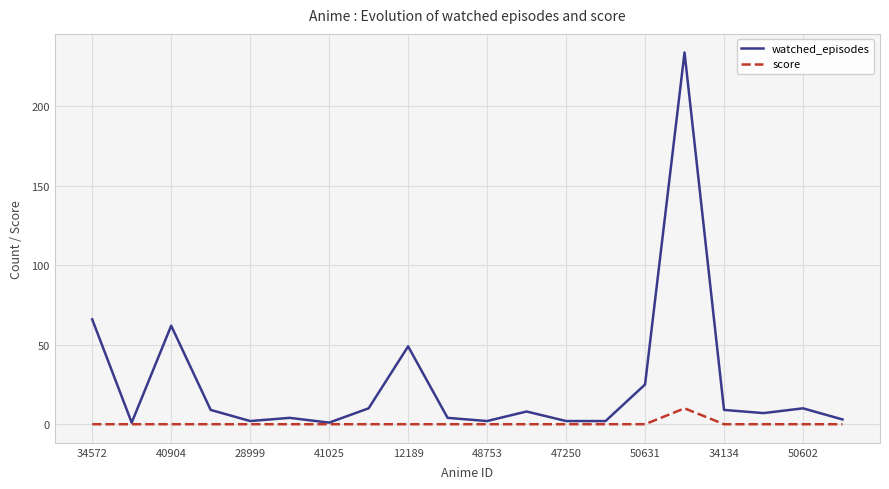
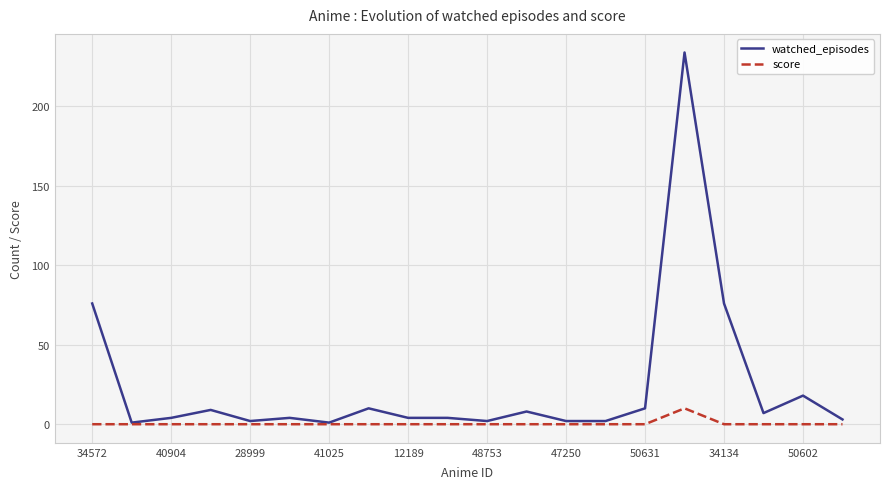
  {
    "watched_episodes": {
-     "34572": 66,
-     "40904": 62,
+     "34572": 76,
+     "40904": 4,
      "28999": 2,
-     "12189": 49,
+     "12189": 4,
      "48753": 2,
      "47250": 2,
-     "50631": 25,
-     "34134": 9,
-     "50602": 10
+     "50631": 10,
+     "34134": 76,
+     "50602": 18
    },
    "score": {
      "34572": 0,
      "40904": 0,
      "28999": 0,
      "12189": 0,
      "48753": 0,
      "47250": 0,
      "50631": 0,
      "34134": 0,
      "50602": 0
    }
  }
